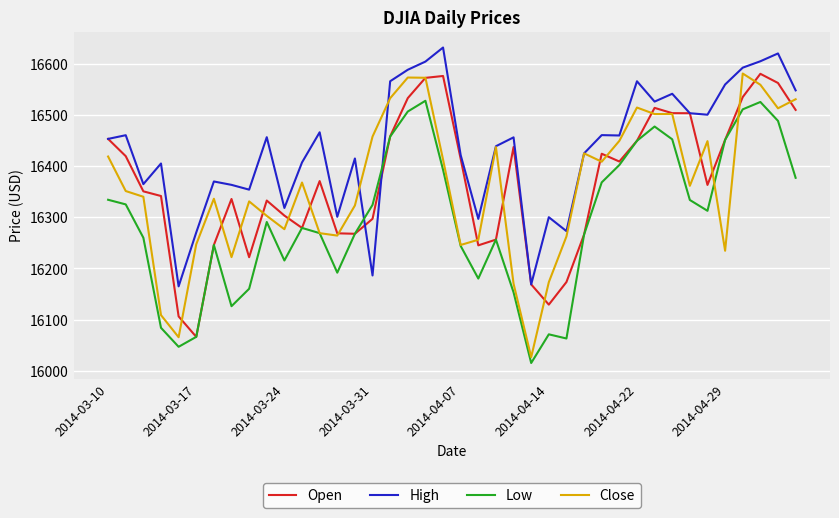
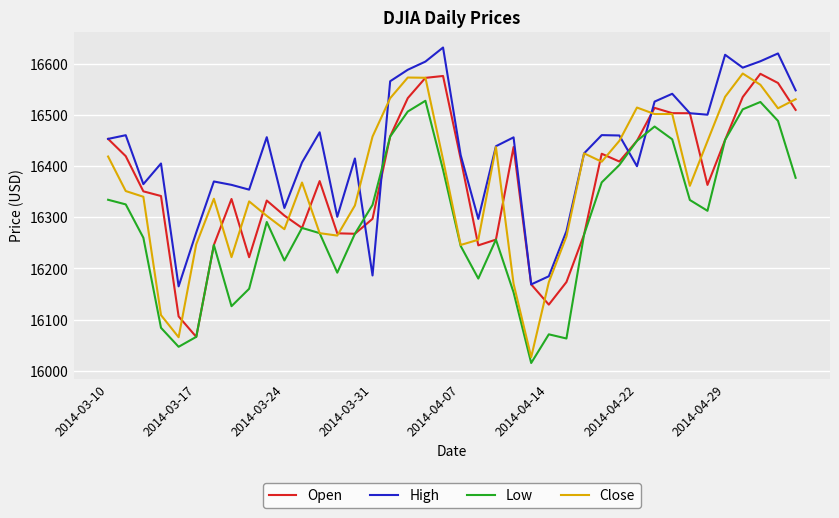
  {
    "Open": {
      "2014-03-24": 16300,
      "2014-03-31": 16300,
      "2014-04-07": 16410,
      "2014-04-14": 16130
    },
    "High": {
      "2014-03-17": 16270,
      "2014-03-24": 16320,
      "2014-03-31": 16190,
      "2014-04-07": 16420,
-     "2014-04-14": 16300,
-     "2014-04-22": 16570,
-     "2014-04-29": 16560
+     "2014-04-14": 16180,
+     "2014-04-22": 16400,
+     "2014-04-29": 16620
    },
    "Low": {
      "2014-03-10": 16330,
      "2014-03-24": 16220,
      "2014-03-31": 16320,
      "2014-04-14": 16070
    },
    "Close": {
      "2014-03-10": 16420,
      "2014-03-17": 16250,
      "2014-03-24": 16280,
      "2014-03-31": 16460,
      "2014-04-14": 16170,
      "2014-04-22": 16510,
-     "2014-04-29": 16230
+     "2014-04-29": 16540
    }
  }
